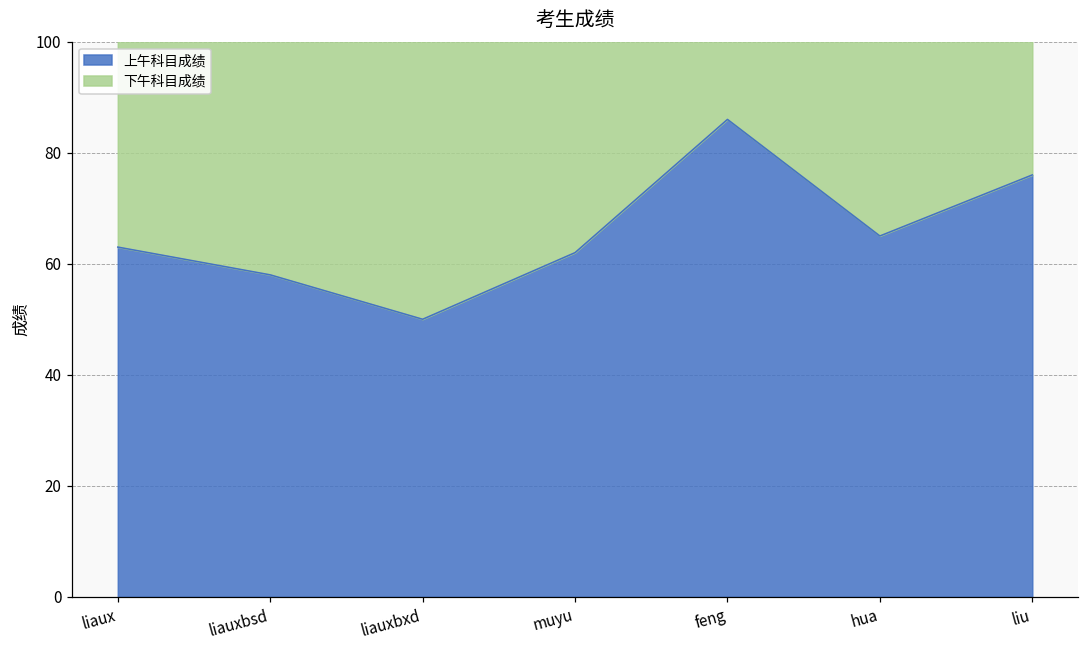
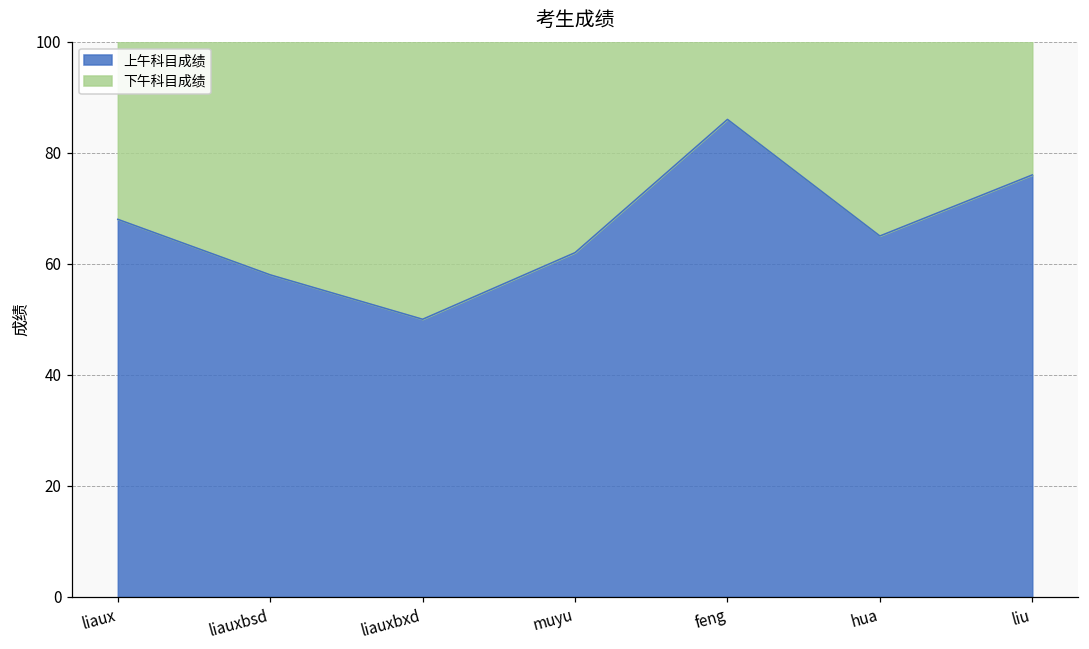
  {
    "上午科目成绩": {
-     "liaux": 63,
+     "liaux": 68,
      "liauxbsd": 58,
      "liauxbxd": 50,
      "muyu": 62,
      "feng": 86,
      "hua": 65,
      "liu": 76
    },
    "下午科目成绩": {
      "liauxbxd": 50
    }
  }
